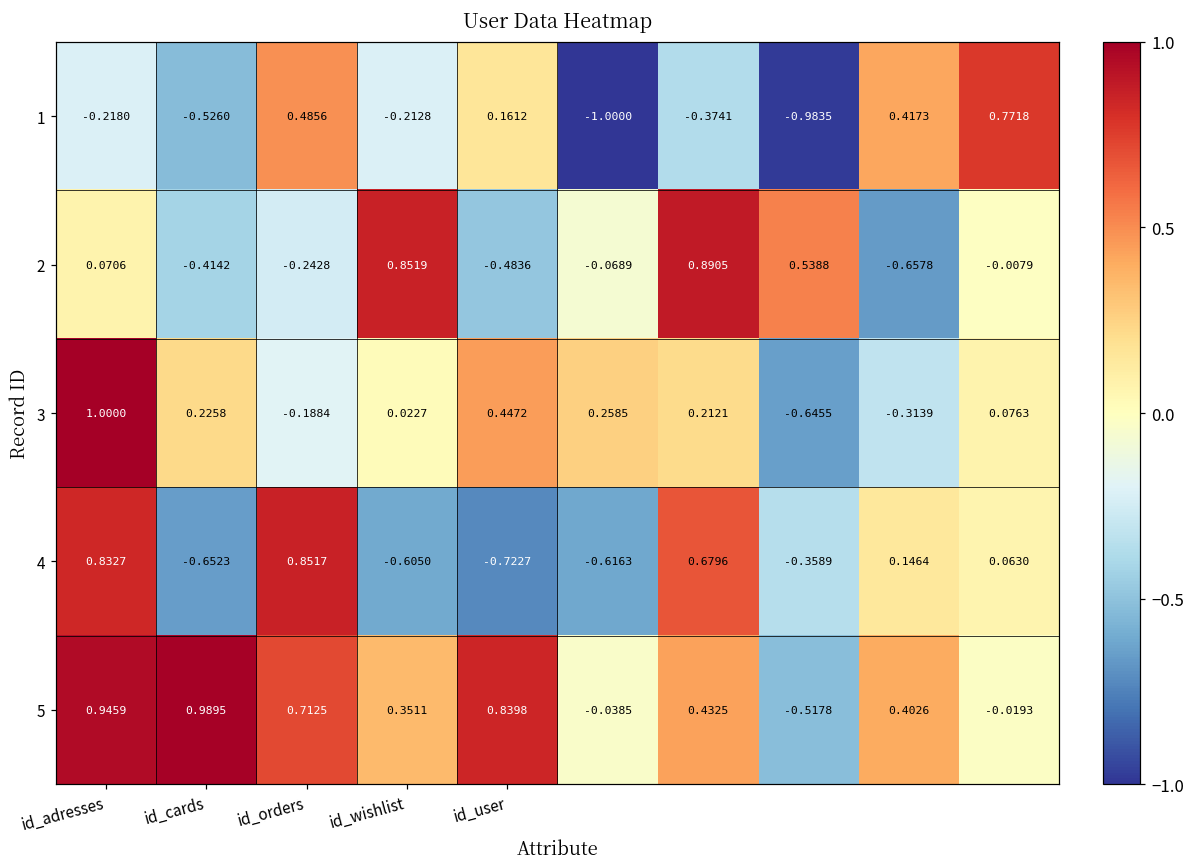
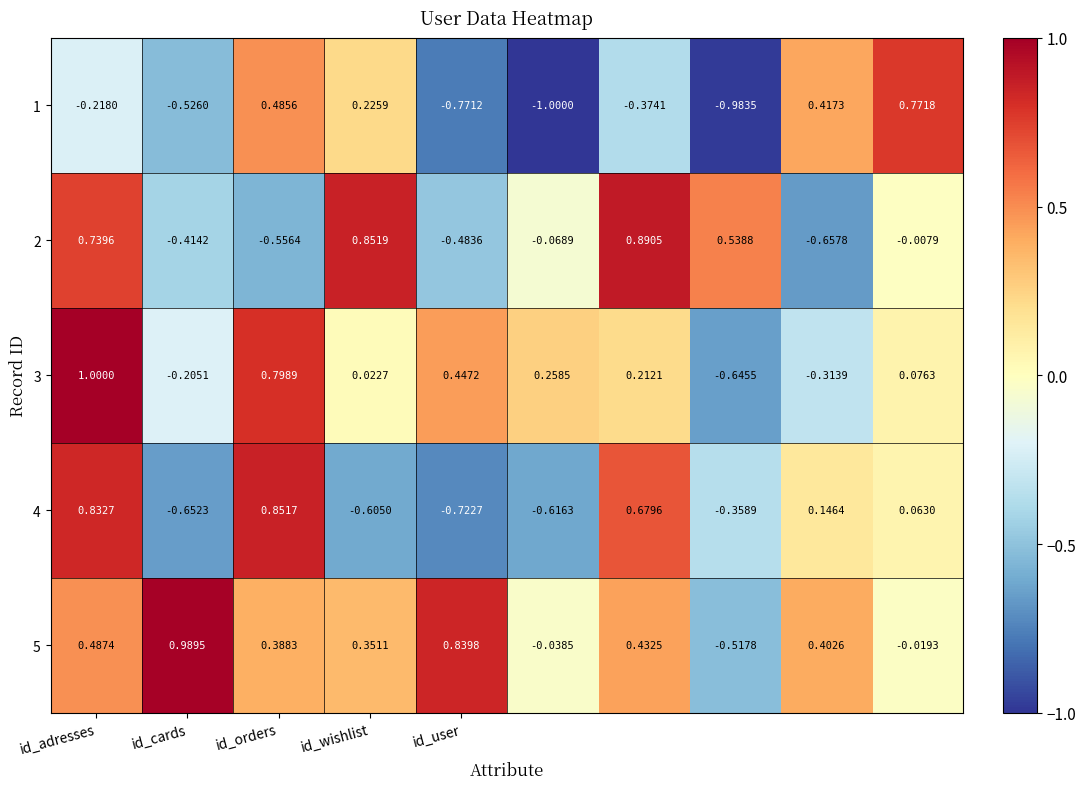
  {
    "1": {
      "id_adresses": -0.2180,
      "id_cards": -0.5260,
      "id_orders": 0.4856,
-     "id_wishlist": -0.2128,
-     "id_user": 0.1612
+     "id_wishlist": 0.2259,
+     "id_user": -0.7712
    },
    "2": {
-     "id_adresses": 0.0706,
+     "id_adresses": 0.7396,
      "id_cards": -0.4142,
-     "id_orders": -0.2428,
+     "id_orders": -0.5564,
      "id_wishlist": 0.8519,
      "id_user": -0.4836
    },
    "3": {
      "id_adresses": 1.0000,
-     "id_cards": 0.2258,
-     "id_orders": -0.1884,
+     "id_cards": -0.2051,
+     "id_orders": 0.7989,
      "id_wishlist": 0.0227,
      "id_user": 0.4472
    },
    "4": {
      "id_adresses": 0.8327,
      "id_cards": -0.6523,
      "id_orders": 0.8517,
      "id_wishlist": -0.6050,
      "id_user": -0.7227
    },
    "5": {
-     "id_adresses": 0.9459,
+     "id_adresses": 0.4874,
      "id_cards": 0.9895,
-     "id_orders": 0.7125,
+     "id_orders": 0.3883,
      "id_wishlist": 0.3511,
      "id_user": 0.8398
    }
  }
